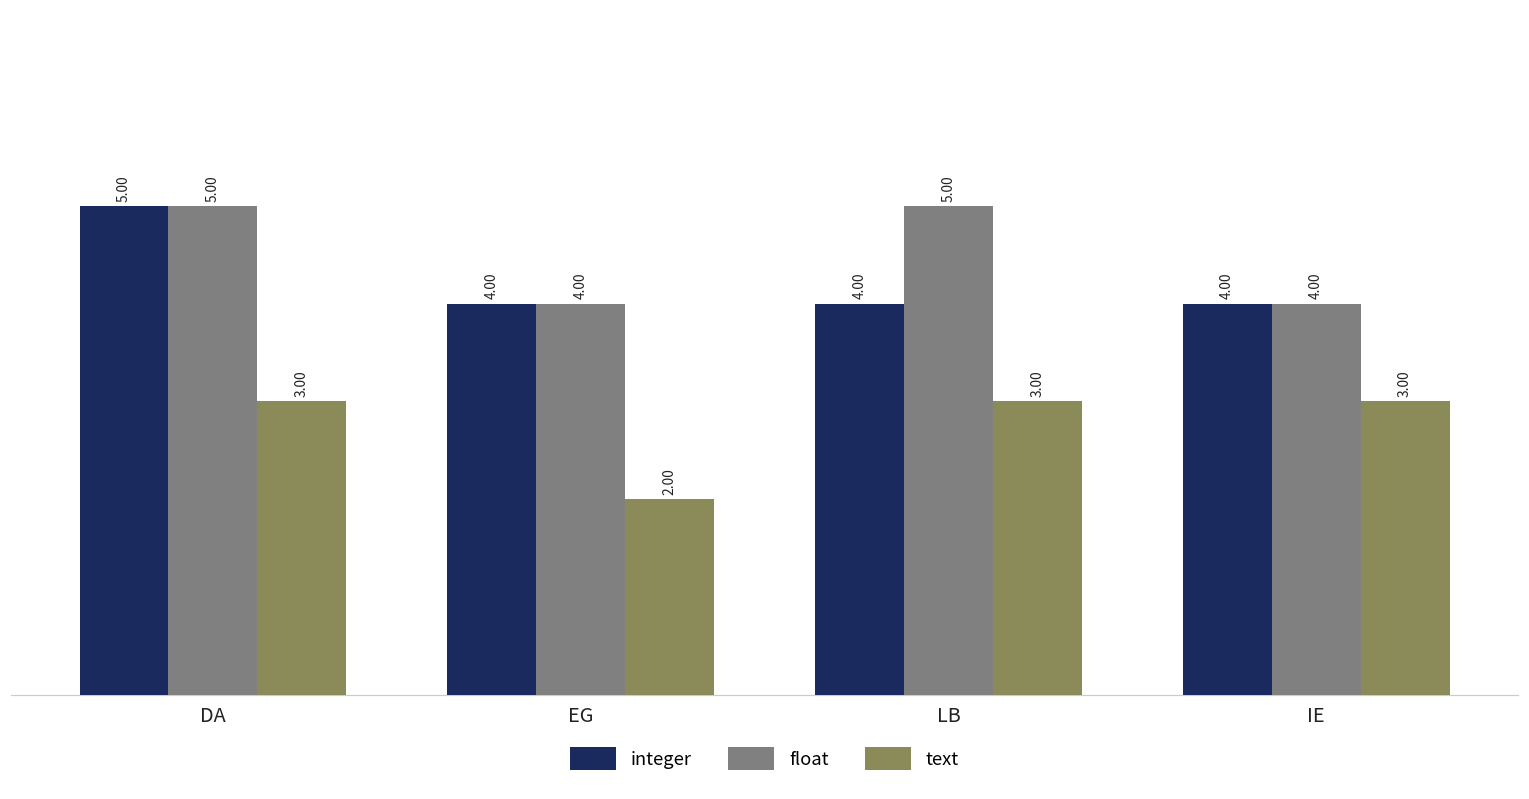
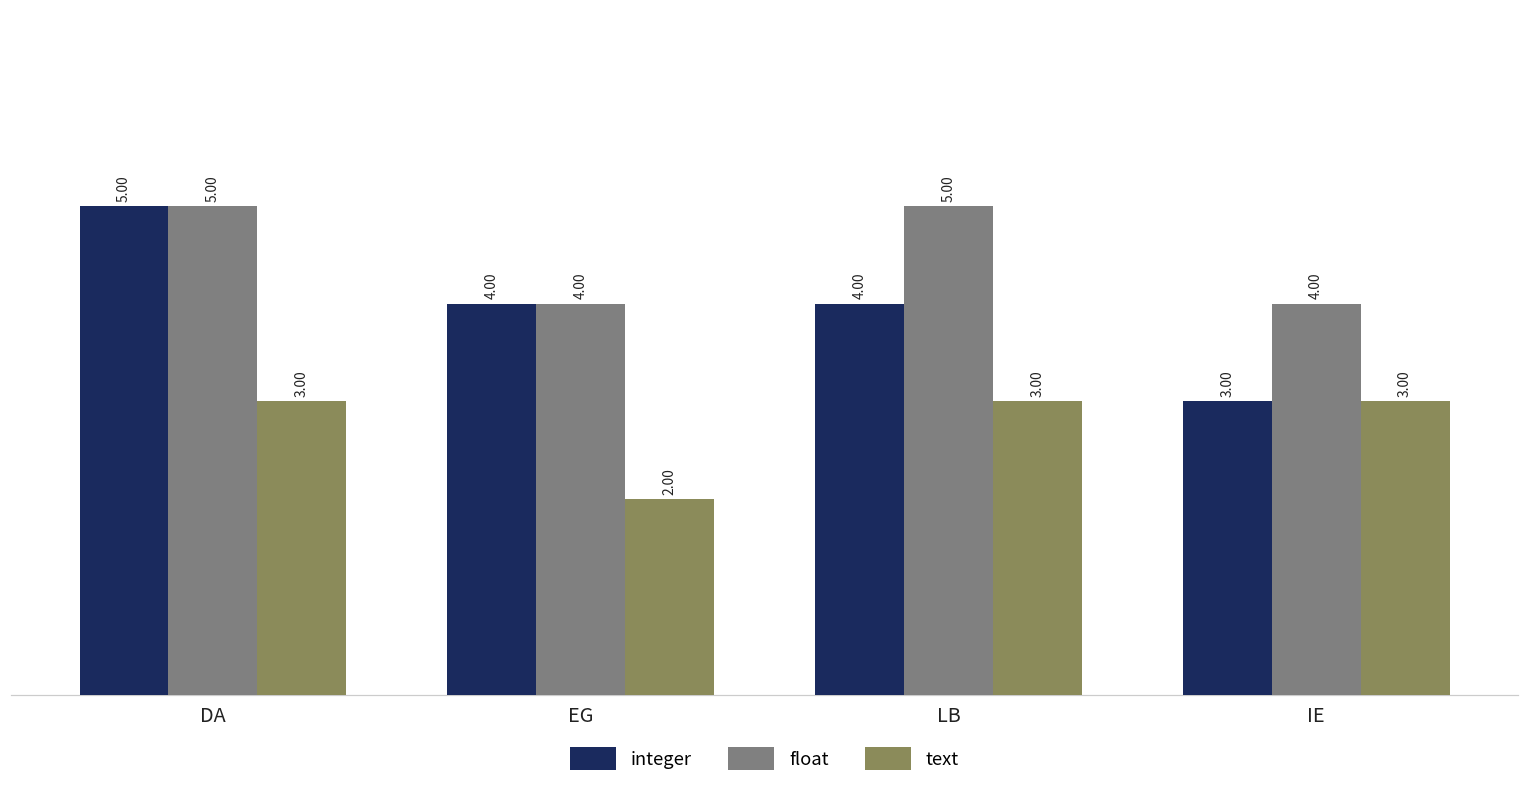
  {
    "integer": {
      "DA": 5.00,
      "EG": 4.00,
      "LB": 4.00,
-     "IE": 4.00
+     "IE": 3.00
    }
  }
